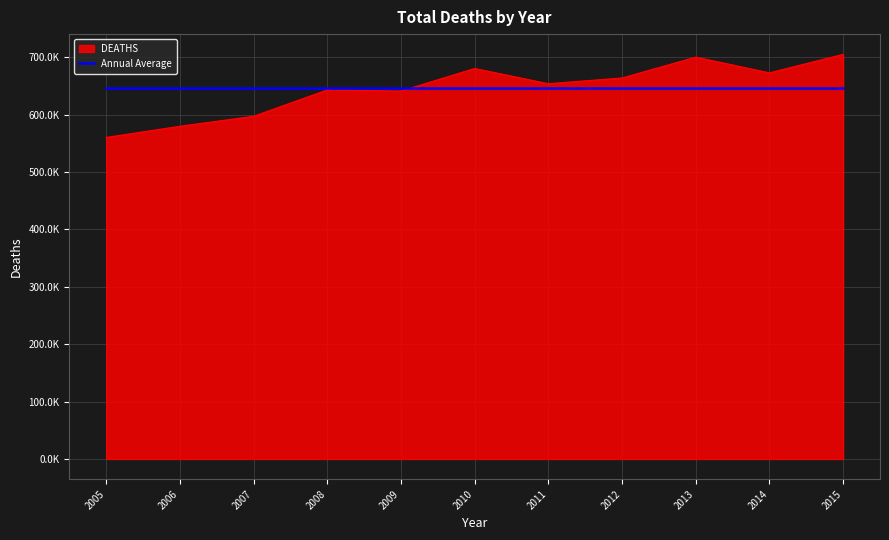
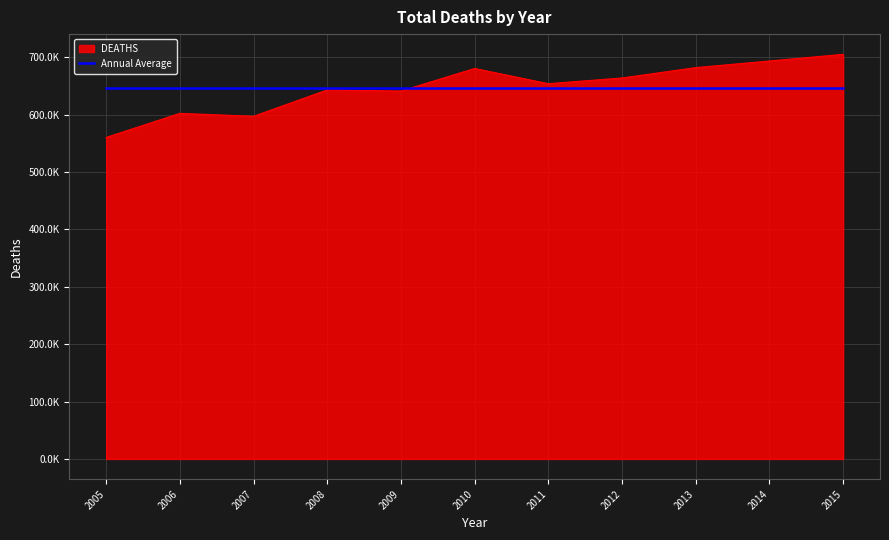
  {
    "DEATHS": {
      "2005": 560000,
-     "2006": 580000,
+     "2006": 600000,
      "2007": 600000,
      "2009": 640000,
      "2010": 680000,
      "2011": 650000,
      "2012": 660000,
-     "2013": 700000,
-     "2014": 670000,
+     "2013": 680000,
+     "2014": 690000,
      "2015": 710000
    },
    "Annual Average": {
      "2005": 650000,
      "2006": 650000,
      "2007": 650000,
      "2009": 650000,
      "2010": 650000,
      "2011": 650000,
      "2012": 650000,
      "2013": 650000,
      "2014": 650000,
      "2015": 650000
    }
  }
